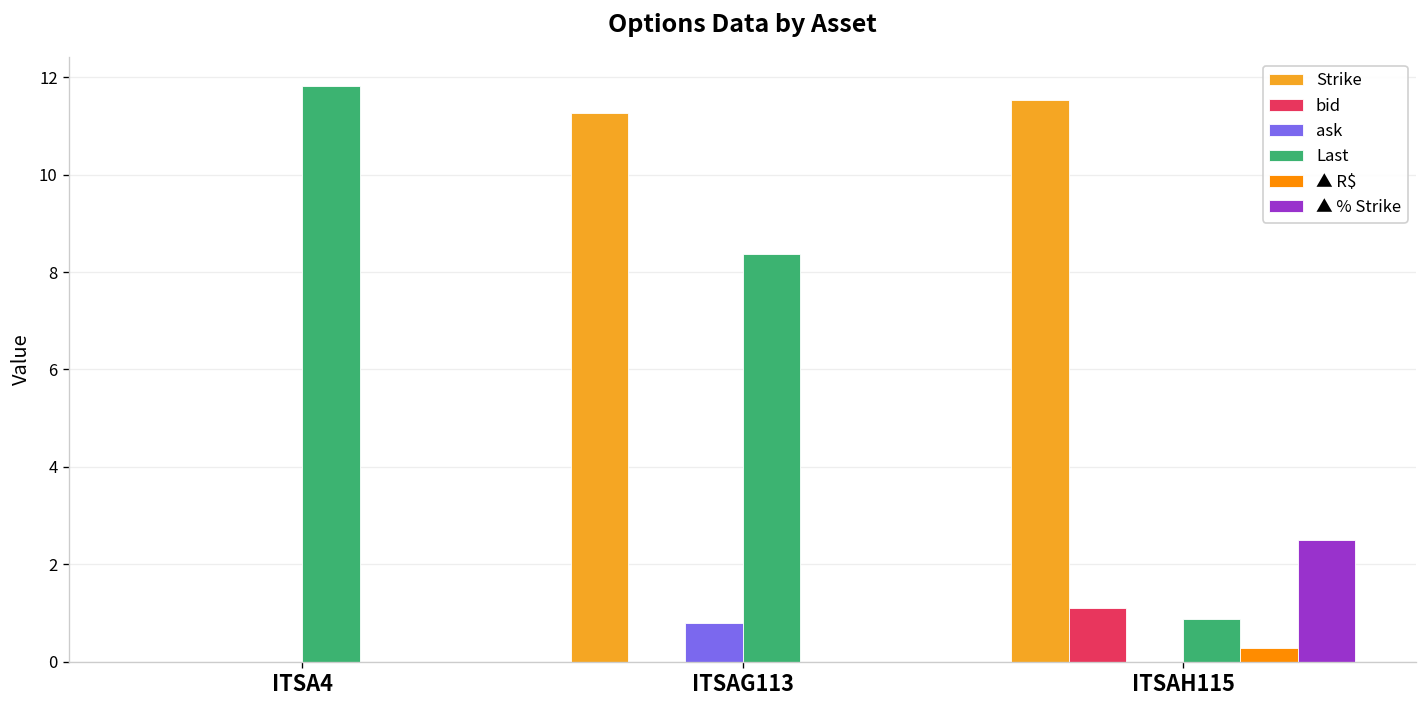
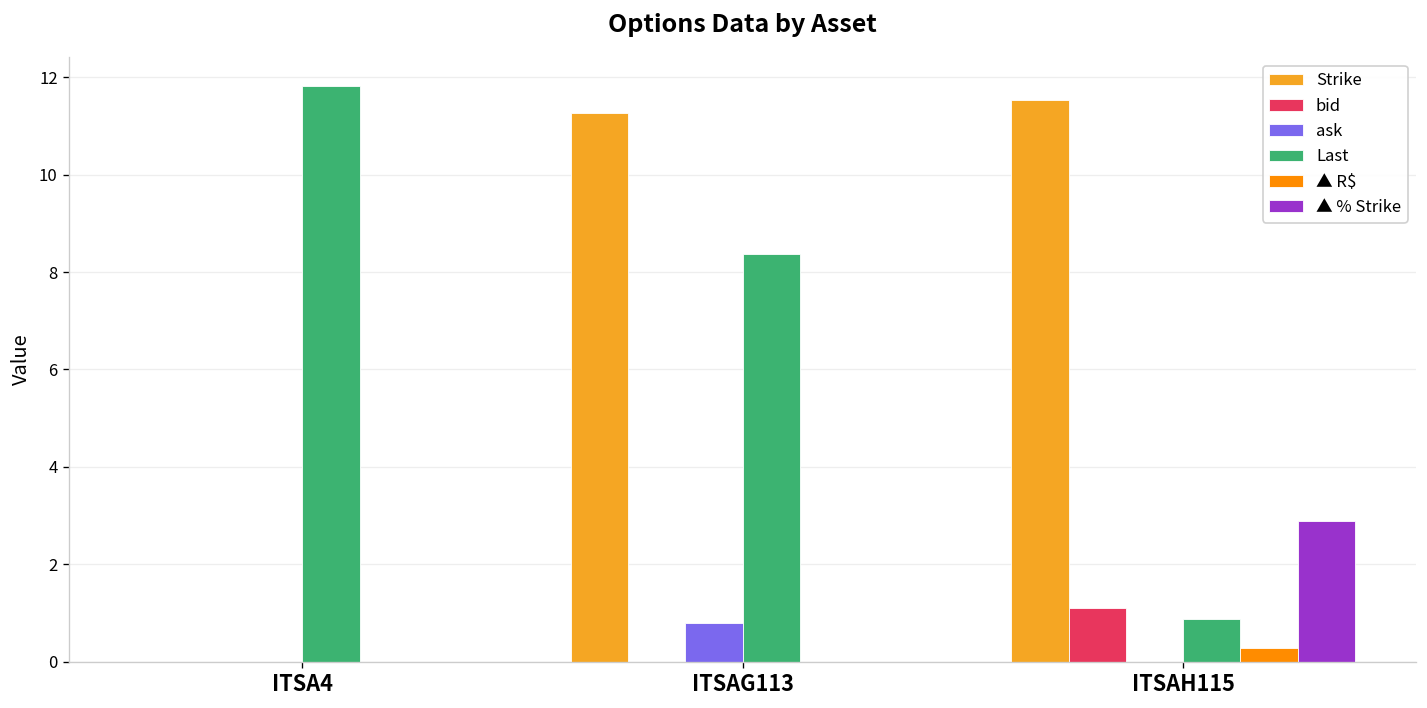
  {
    "bid": {
      "ITSA4": 0.0,
      "ITSAG113": 0.0,
      "ITSAH115": 1.1
    },
    "ask": {
      "ITSA4": 0.0,
      "ITSAG113": 0.8,
      "ITSAH115": 0.0
    },
    "Last": {
      "ITSA4": 11.8,
      "ITSAG113": 8.4,
      "ITSAH115": 0.9
    },
    "▲ % Strike": {
      "ITSA4": 0.0,
      "ITSAG113": 0.0,
-     "ITSAH115": 2.5
+     "ITSAH115": 2.9
    }
  }
